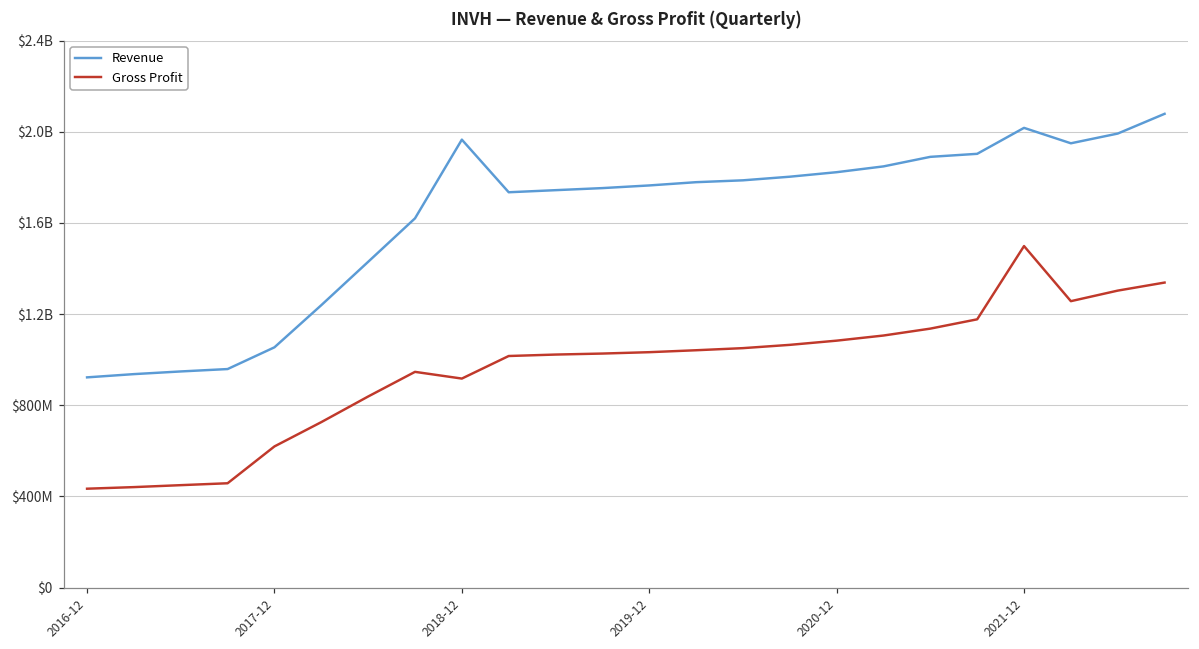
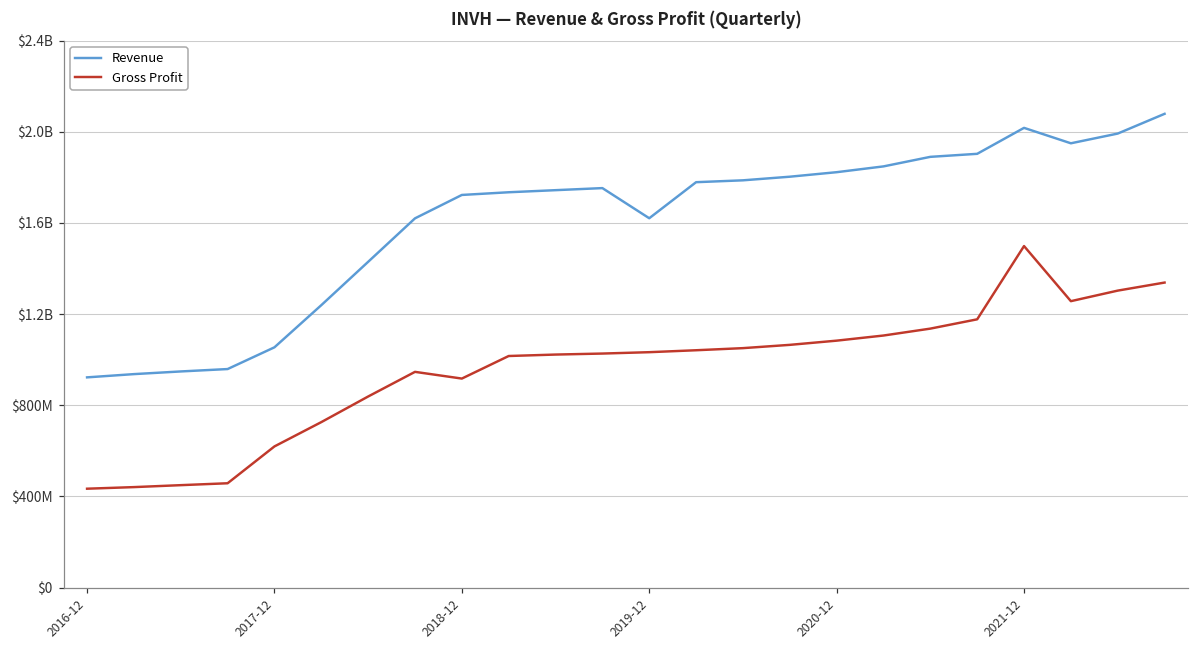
  {
    "Revenue": {
      "2016-12": "$920000000",
      "2017-12": "$1050000000",
-     "2018-12": "$1970000000",
-     "2019-12": "$1760000000",
+     "2018-12": "$1720000000",
+     "2019-12": "$1620000000",
      "2020-12": "$1820000000",
      "2021-12": "$2020000000"
    },
    "Gross Profit": {
      "2016-12": "$430000000",
      "2017-12": "$620000000",
      "2018-12": "$920000000",
      "2019-12": "$1030000000",
      "2020-12": "$1080000000",
      "2021-12": "$1500000000"
    }
  }
